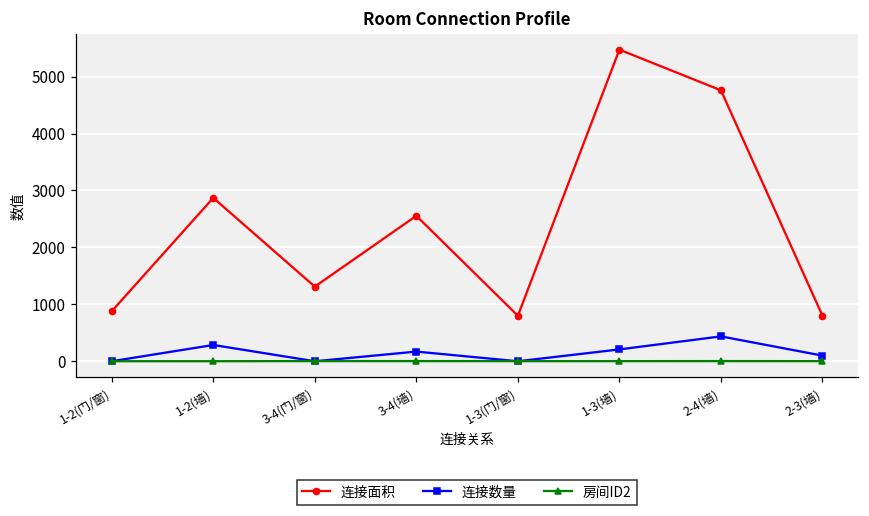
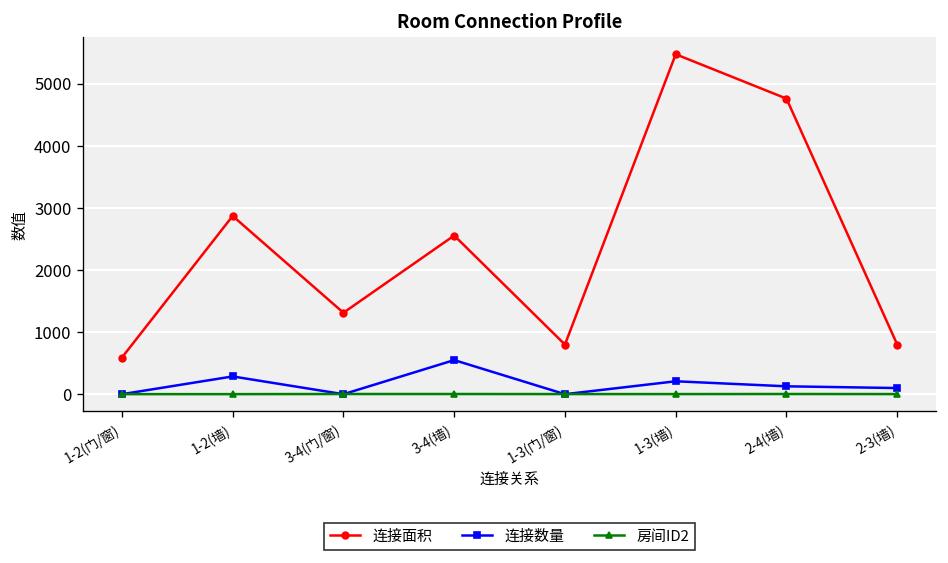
  {
    "连接面积": {
-     "1-2(门/窗)": 900,
+     "1-2(门/窗)": 600,
      "1-2(墙)": 2900,
      "3-4(门/窗)": 1300,
      "3-4(墙)": 2600,
      "1-3(门/窗)": 800,
      "1-3(墙)": 5500,
      "2-4(墙)": 4800,
      "2-3(墙)": 800
    },
    "连接数量": {
      "1-2(墙)": 300,
-     "3-4(墙)": 200,
+     "3-4(墙)": 600,
      "1-3(墙)": 200,
-     "2-4(墙)": 400,
+     "2-4(墙)": 100,
      "2-3(墙)": 100
    },
    "房间ID2": {
      "1-2(墙)": 0,
      "3-4(墙)": 0,
      "1-3(墙)": 0,
      "2-4(墙)": 0,
      "2-3(墙)": 0
    }
  }
